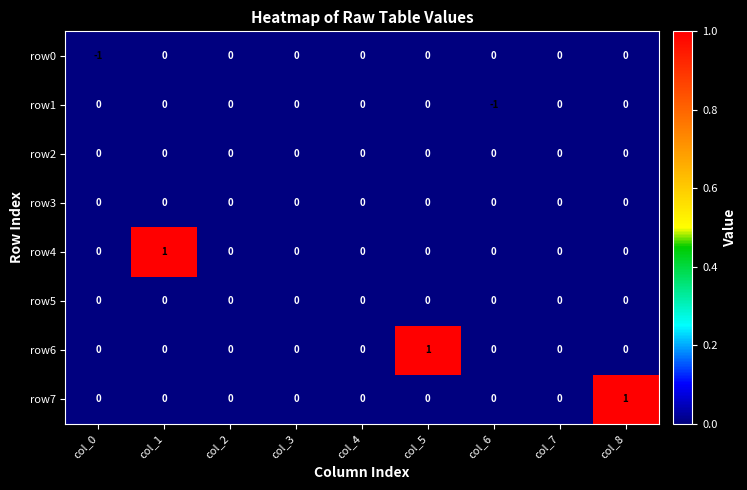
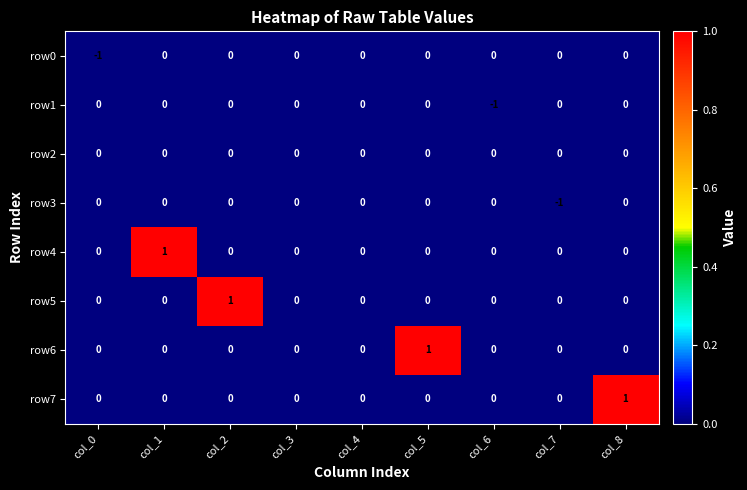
  {
    "row0": {
      "col_0": -1,
      "col_1": 0,
      "col_2": 0,
      "col_3": 0,
      "col_4": 0,
      "col_5": 0,
      "col_6": 0,
      "col_7": 0,
      "col_8": 0
    },
    "row1": {
      "col_0": 0,
      "col_1": 0,
      "col_2": 0,
      "col_3": 0,
      "col_4": 0,
      "col_5": 0,
      "col_6": -1,
      "col_7": 0,
      "col_8": 0
    },
    "row2": {
      "col_0": 0,
      "col_1": 0,
      "col_2": 0,
      "col_3": 0,
      "col_4": 0,
      "col_5": 0,
      "col_6": 0,
      "col_7": 0,
      "col_8": 0
    },
    "row3": {
      "col_0": 0,
      "col_1": 0,
      "col_2": 0,
      "col_3": 0,
      "col_4": 0,
      "col_5": 0,
      "col_6": 0,
-     "col_7": 0,
+     "col_7": -1,
      "col_8": 0
    },
    "row4": {
      "col_0": 0,
      "col_1": 1,
      "col_2": 0,
      "col_3": 0,
      "col_4": 0,
      "col_5": 0,
      "col_6": 0,
      "col_7": 0,
      "col_8": 0
    },
    "row5": {
      "col_0": 0,
      "col_1": 0,
-     "col_2": 0,
+     "col_2": 1,
      "col_3": 0,
      "col_4": 0,
      "col_5": 0,
      "col_6": 0,
      "col_7": 0,
      "col_8": 0
    },
    "row6": {
      "col_0": 0,
      "col_1": 0,
      "col_2": 0,
      "col_3": 0,
      "col_4": 0,
      "col_5": 1,
      "col_6": 0,
      "col_7": 0,
      "col_8": 0
    },
    "row7": {
      "col_0": 0,
      "col_1": 0,
      "col_2": 0,
      "col_3": 0,
      "col_4": 0,
      "col_5": 0,
      "col_6": 0,
      "col_7": 0,
      "col_8": 1
    }
  }
